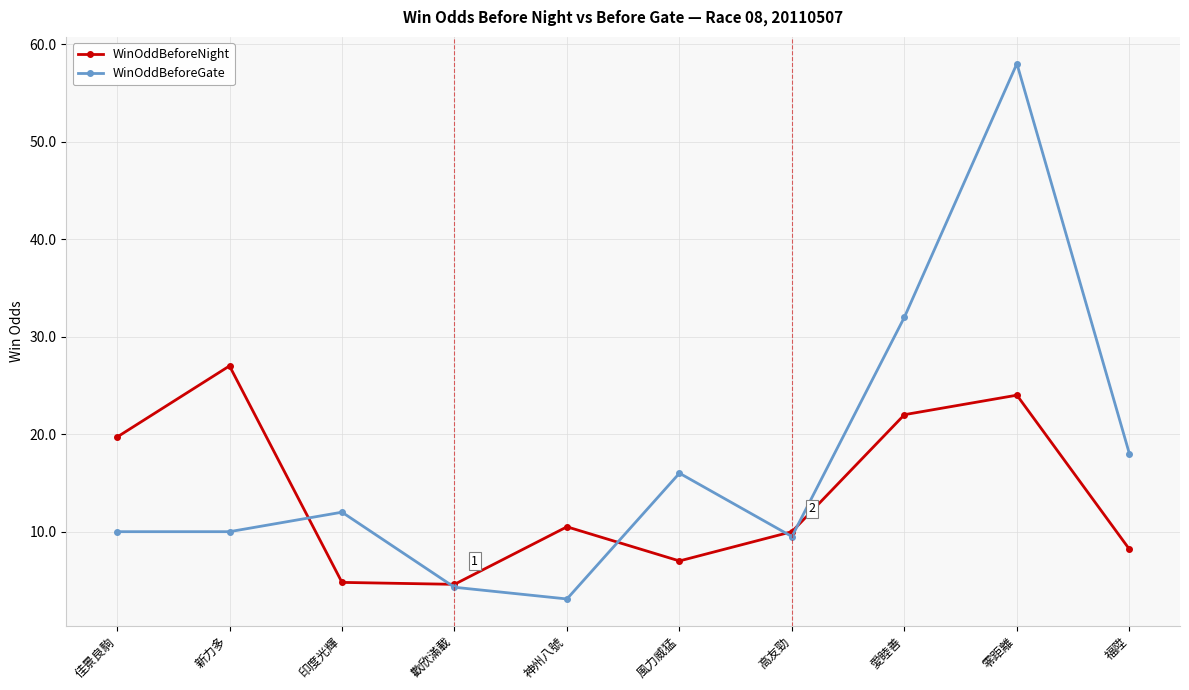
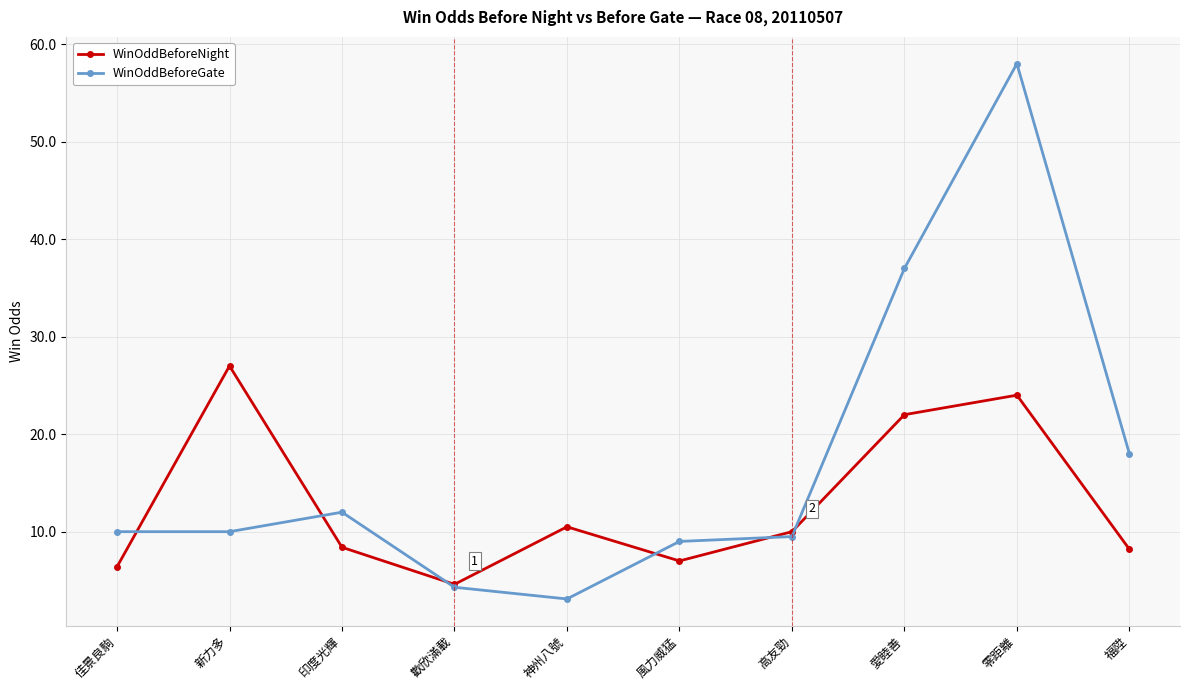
  {
    "WinOddBeforeNight": {
-     "佳景良駒": 20,
+     "佳景良駒": 6,
      "新力多": 27,
-     "印度光輝": 5,
+     "印度光輝": 8,
      "神州八號": 11,
      "風力威猛": 7,
      "愛睦善": 22,
      "零距離": 24,
      "福陞": 8
    },
    "WinOddBeforeGate": {
      "佳景良駒": 10,
      "新力多": 10,
      "印度光輝": 12,
      "歡欣滿載": 4,
      "神州八號": 3,
-     "風力威猛": 16,
+     "風力威猛": 9,
      "高友勁": 10,
-     "愛睦善": 32,
+     "愛睦善": 37,
      "零距離": 58,
      "福陞": 18
    }
  }
